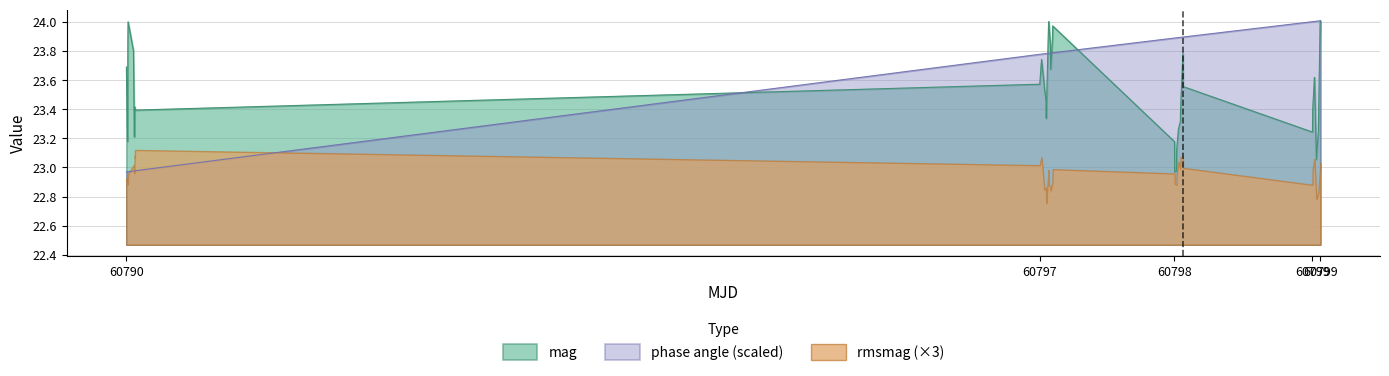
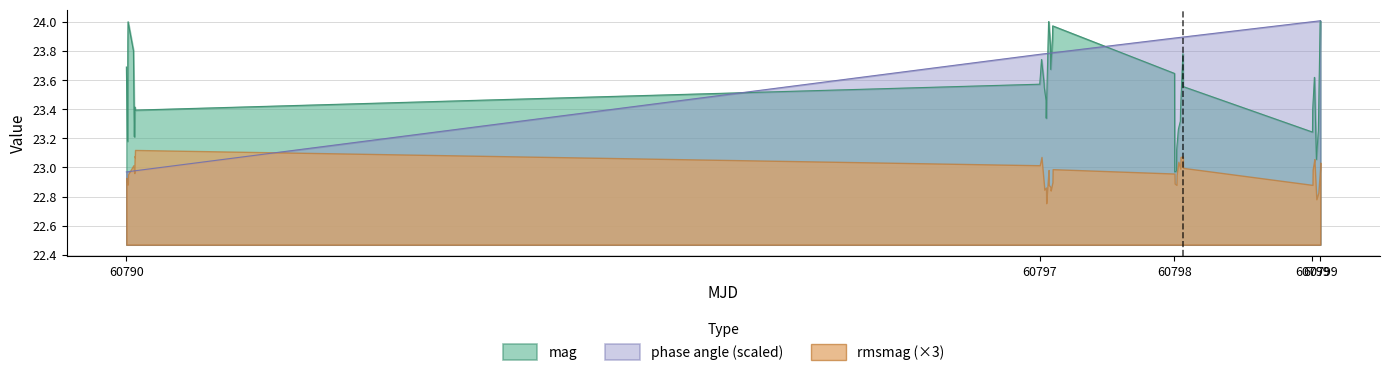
  {
    "mag": {
      "60790": 23.69,
-     "60798": 23.18
+     "60798": 23.65
    },
    "phase angle (scaled)": {
      "60790": 22.97,
      "60798": 23.89
    },
    "rmsmag (×3)": {
      "60790": 22.93
    }
  }
